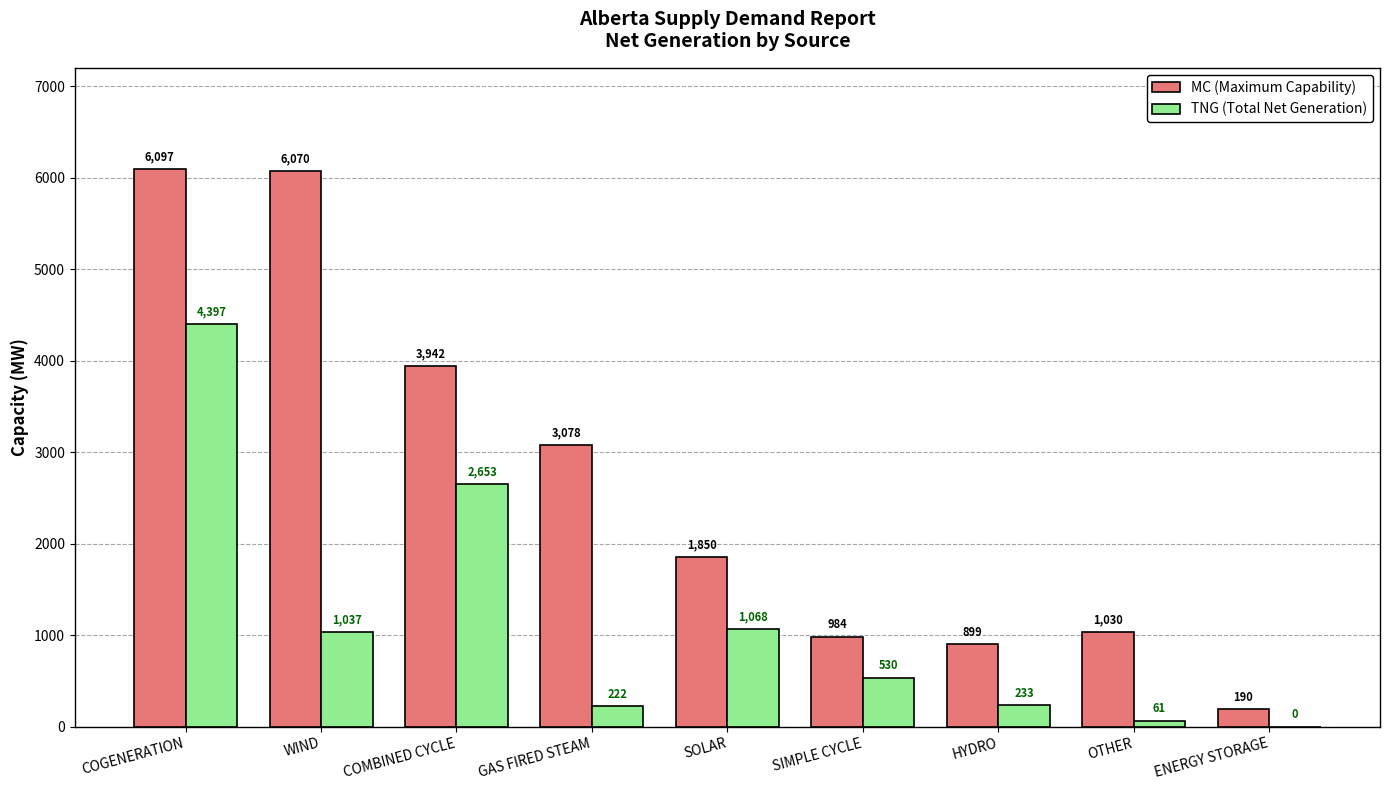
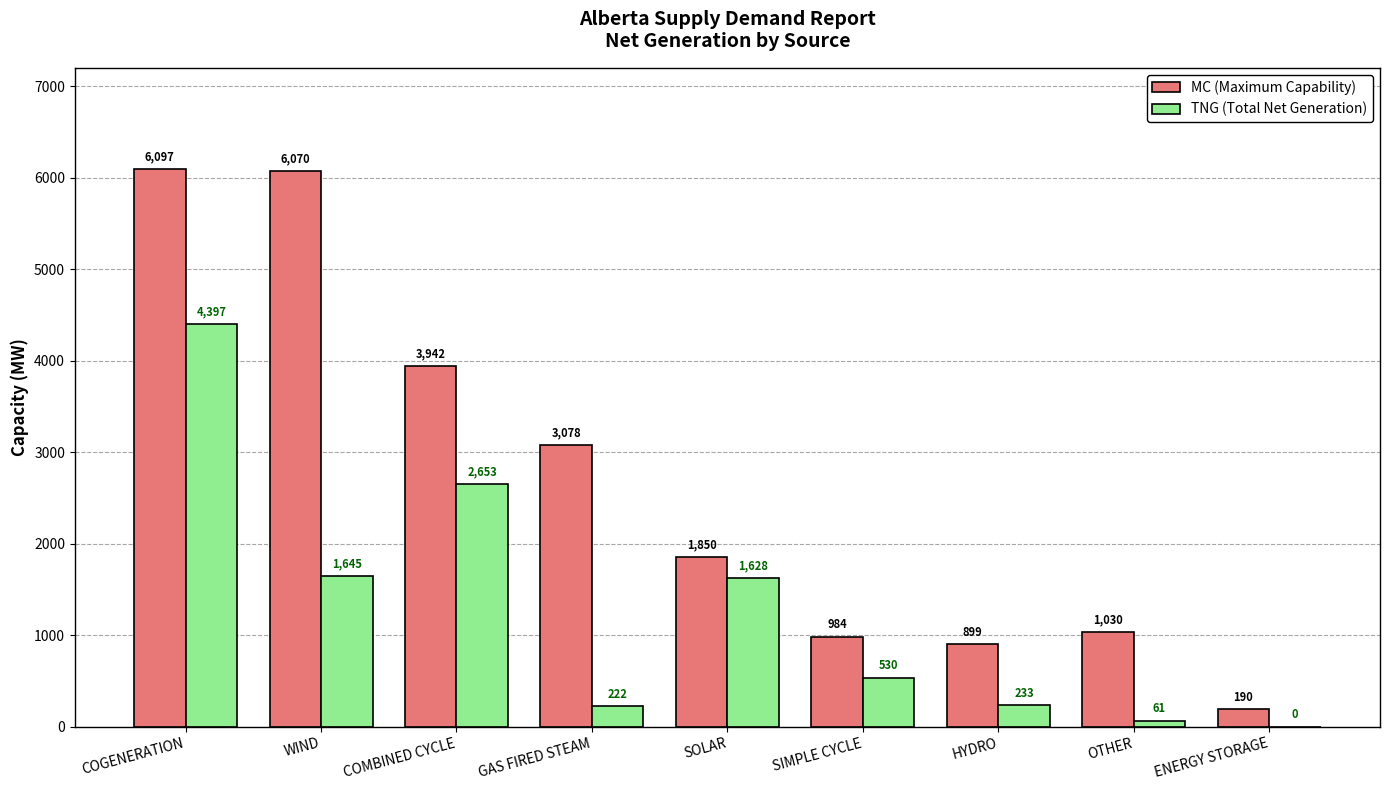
  {
    "MC (Maximum Capability)": {
      "COGENERATION": "6,097",
      "WIND": "6,070",
      "COMBINED CYCLE": "3,942",
      "GAS FIRED STEAM": "3,078",
      "SOLAR": "1,850",
      "SIMPLE CYCLE": "984",
      "HYDRO": "899",
      "OTHER": "1,030",
      "ENERGY STORAGE": "190"
    },
    "TNG (Total Net Generation)": {
      "COGENERATION": "4,397",
-     "WIND": "1,037",
+     "WIND": "1,645",
      "COMBINED CYCLE": "2,653",
      "GAS FIRED STEAM": "222",
-     "SOLAR": "1,068",
+     "SOLAR": "1,628",
      "SIMPLE CYCLE": "530",
      "HYDRO": "233",
      "OTHER": "61",
      "ENERGY STORAGE": "0"
    }
  }
